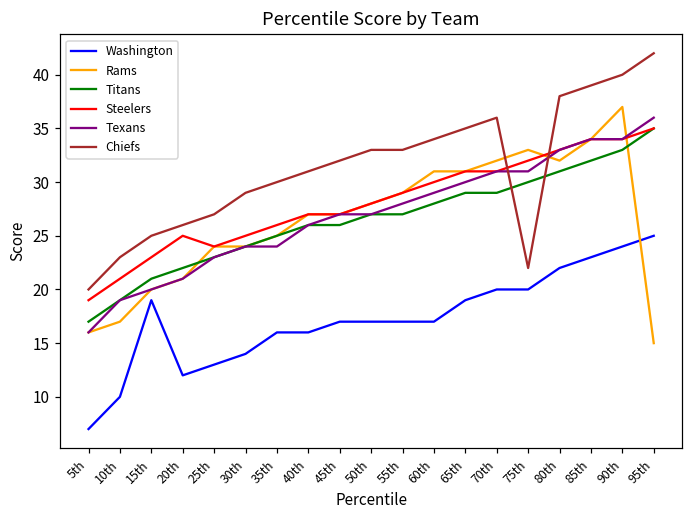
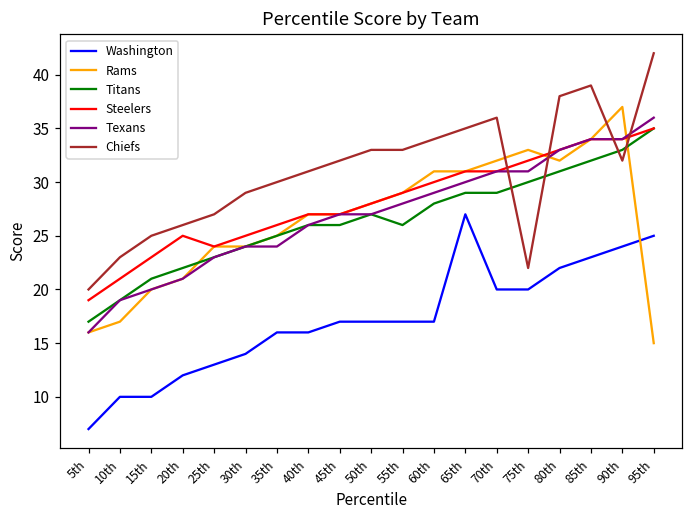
  {
    "Washington": {
      "5th": 7,
      "10th": 10,
-     "15th": 19,
+     "15th": 10,
      "20th": 12,
      "25th": 13,
      "30th": 14,
      "35th": 16,
      "40th": 16,
      "45th": 17,
      "50th": 17,
      "55th": 17,
      "60th": 17,
-     "65th": 19,
+     "65th": 27,
      "70th": 20,
      "75th": 20,
      "80th": 22,
      "85th": 23,
      "90th": 24,
      "95th": 25
    },
    "Rams": {
      "10th": 17,
      "60th": 31,
      "70th": 32,
      "75th": 33,
      "80th": 32,
      "90th": 37,
      "95th": 15
    },
    "Titans": {
      "5th": 17,
      "15th": 21,
      "20th": 22,
      "45th": 26,
-     "55th": 27,
+     "55th": 26,
      "60th": 28,
      "65th": 29,
      "70th": 29,
      "75th": 30,
      "80th": 31,
      "85th": 32,
      "90th": 33
    },
    "Steelers": {
      "5th": 19,
      "10th": 21,
      "15th": 23,
      "20th": 25,
      "30th": 25,
      "35th": 26,
      "60th": 30,
      "75th": 32
    },
    "Texans": {
      "35th": 24,
      "55th": 28,
      "60th": 29,
      "65th": 30,
      "75th": 31,
      "95th": 36
    },
    "Chiefs": {
      "5th": 20,
      "10th": 23,
      "15th": 25,
      "20th": 26,
      "25th": 27,
      "30th": 29,
      "35th": 30,
      "40th": 31,
      "45th": 32,
      "50th": 33,
      "55th": 33,
      "60th": 34,
      "65th": 35,
      "70th": 36,
      "75th": 22,
      "80th": 38,
      "85th": 39,
-     "90th": 40,
+     "90th": 32,
      "95th": 42
    }
  }
